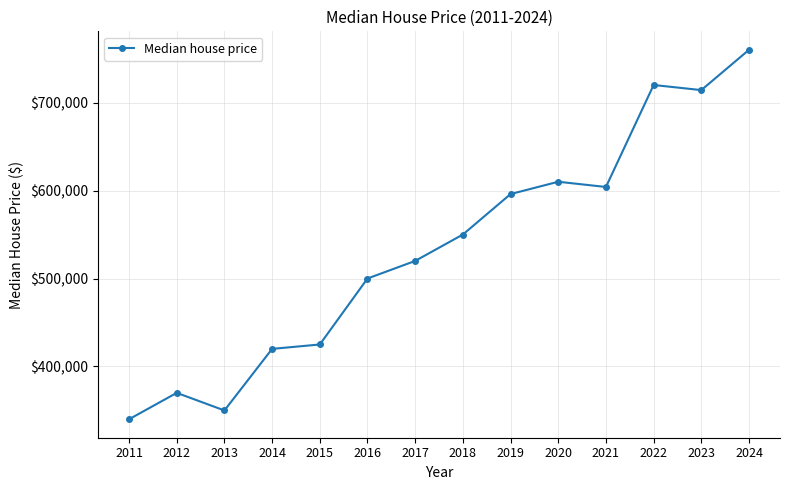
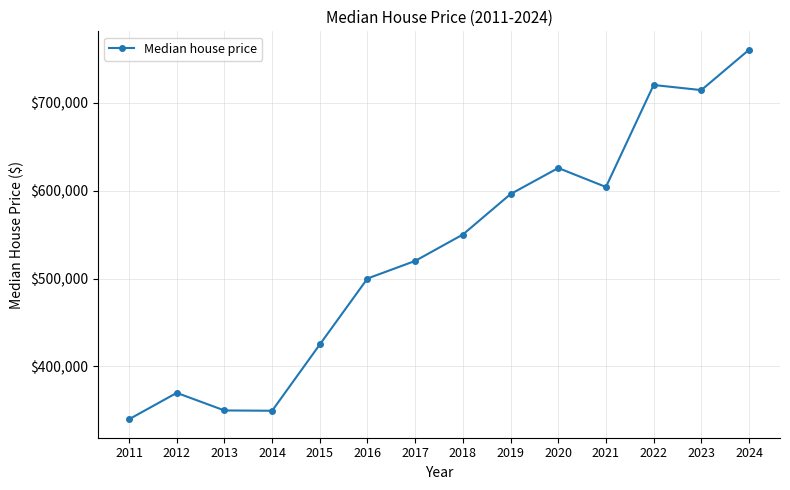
  {
    "2011": "$340,000",
    "2012": "$370,000",
    "2013": "$350,000",
-   "2014": "$420,000",
+   "2014": "$350,000",
    "2015": "$430,000",
    "2016": "$500,000",
    "2017": "$520,000",
    "2018": "$550,000",
    "2019": "$600,000",
-   "2020": "$610,000",
+   "2020": "$630,000",
    "2021": "$600,000",
    "2022": "$720,000",
    "2023": "$710,000",
    "2024": "$760,000"
  }
